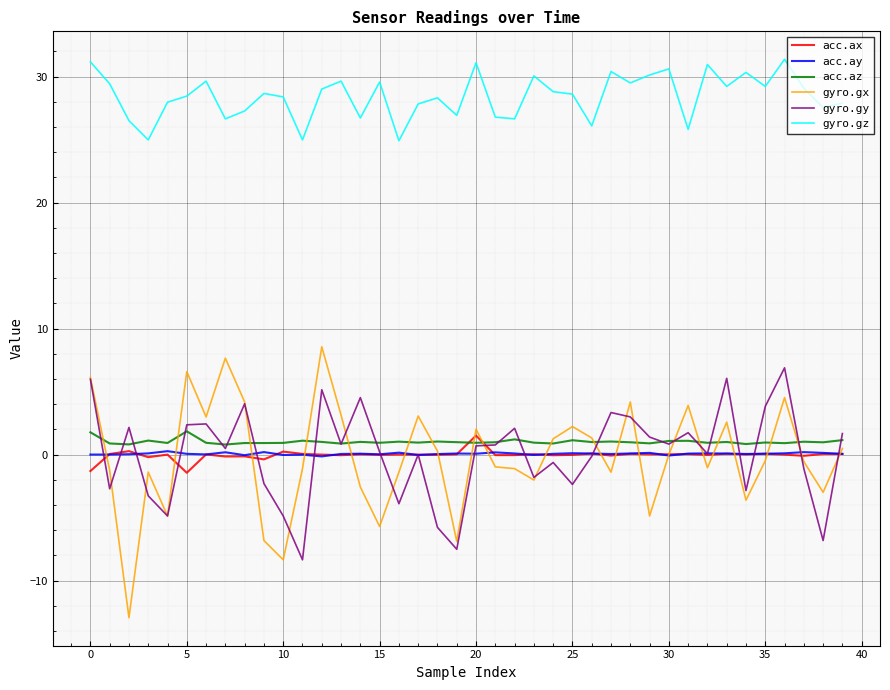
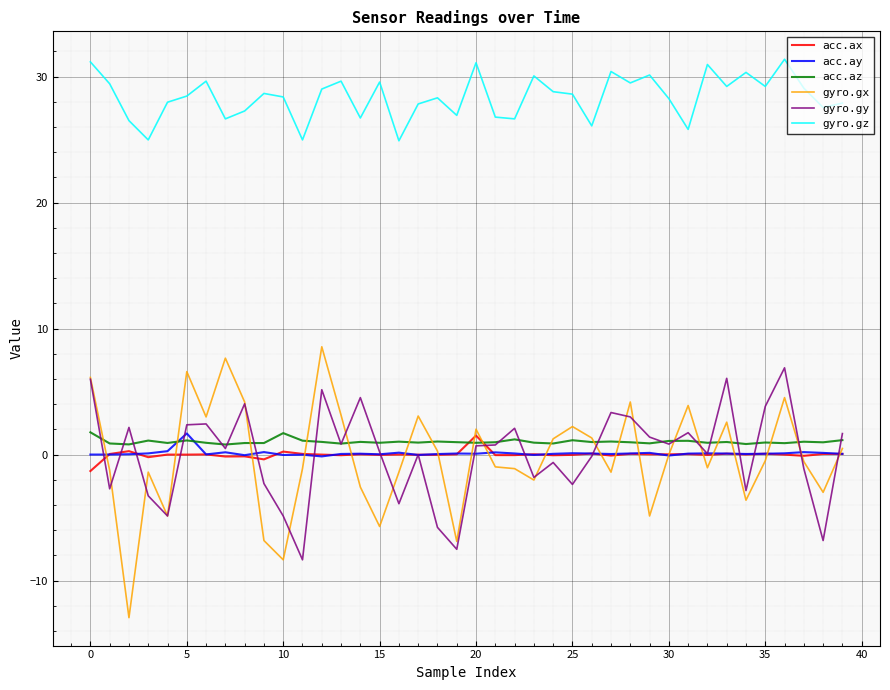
  {
    "acc.ax": {
      "0": -1.3,
-     "5": -1.4,
+     "5": 0.0,
      "10": 0.2,
      "20": 1.5
    },
    "acc.ay": {
      "0": 0.0,
-     "5": 0.1,
+     "5": 1.7,
      "10": 0.0,
      "20": 0.1
    },
    "acc.az": {
      "0": 1.8,
-     "5": 1.8,
-     "10": 0.9,
+     "5": 1.1,
+     "10": 1.7,
      "15": 0.9,
      "20": 0.9,
      "25": 1.1,
      "30": 1.1,
      "35": 1.0
    },
    "gyro.gx": {
      "5": 6.6,
      "10": -8.3,
      "15": -5.7,
      "20": 2.0,
      "25": 2.2,
      "35": -0.5
    },
    "gyro.gy": {
      "5": 2.4,
      "10": -4.9,
      "20": 0.7,
      "25": -2.4,
      "30": 0.8,
      "35": 3.8
    },
    "gyro.gz": {
      "0": 31.2,
      "5": 28.5,
      "10": 28.4,
      "15": 29.6,
      "20": 31.1,
      "25": 28.6,
-     "30": 30.6,
+     "30": 28.3,
      "35": 29.2
    }
  }
